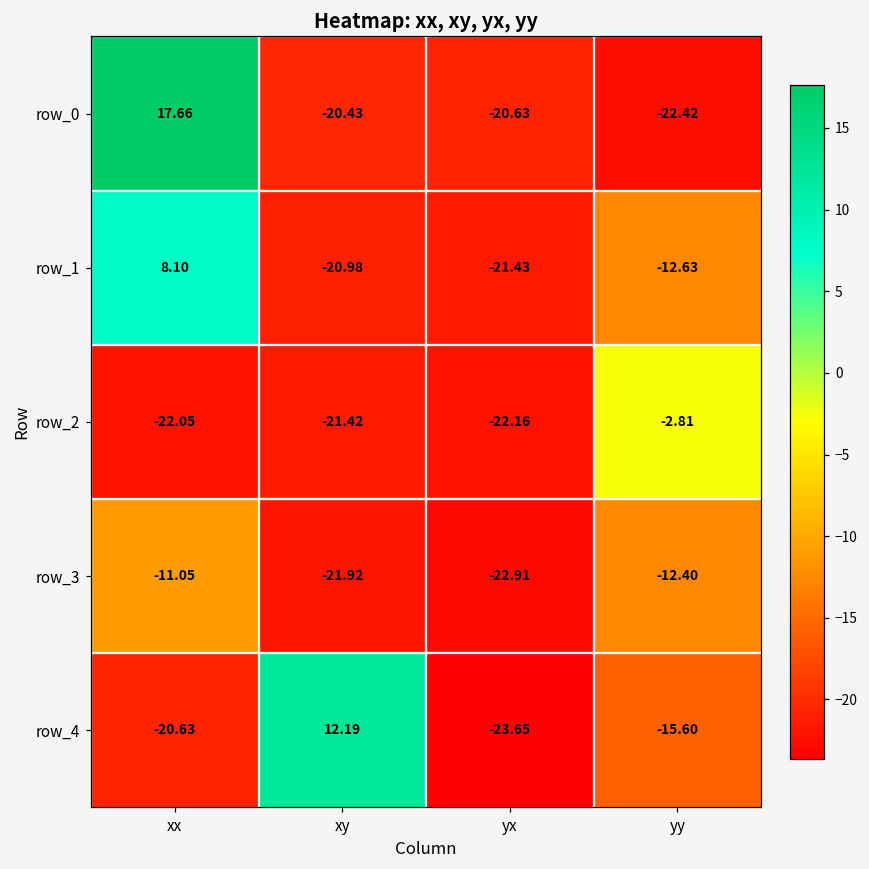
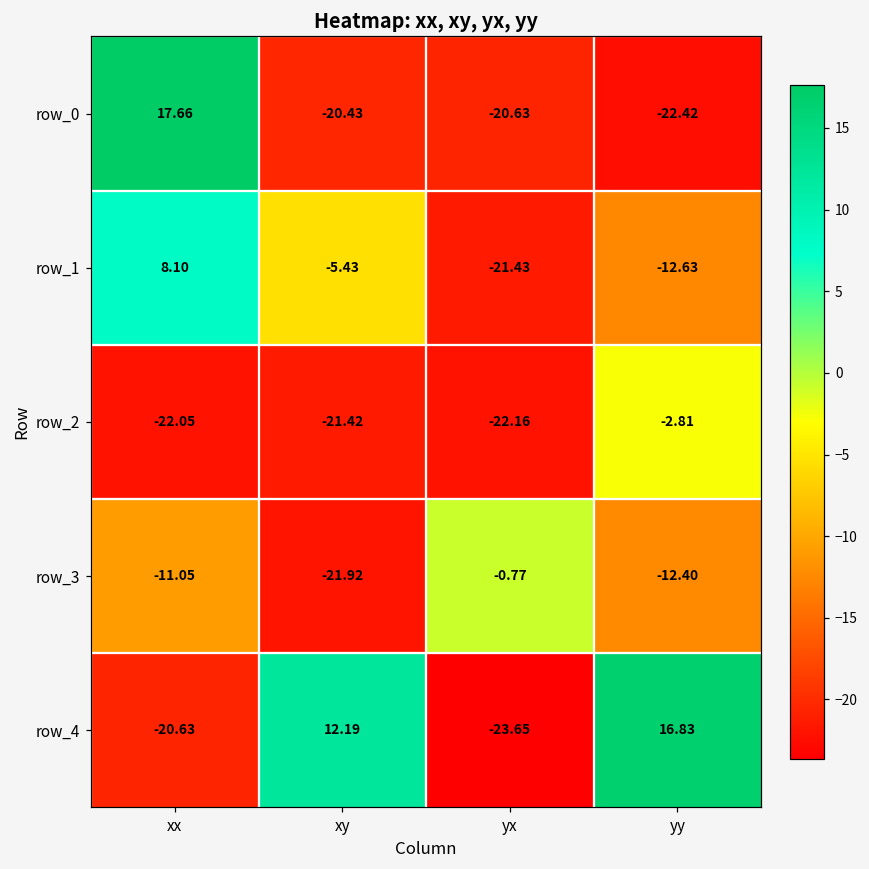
  {
    "row_0": {
      "xx": 17.66,
      "xy": -20.43,
      "yx": -20.63,
      "yy": -22.42
    },
    "row_1": {
      "xx": 8.10,
-     "xy": -20.98,
+     "xy": -5.43,
      "yx": -21.43,
      "yy": -12.63
    },
    "row_2": {
      "xx": -22.05,
      "xy": -21.42,
      "yx": -22.16,
      "yy": -2.81
    },
    "row_3": {
      "xx": -11.05,
      "xy": -21.92,
-     "yx": -22.91,
+     "yx": -0.77,
      "yy": -12.40
    },
    "row_4": {
      "xx": -20.63,
      "xy": 12.19,
      "yx": -23.65,
-     "yy": -15.60
+     "yy": 16.83
    }
  }
